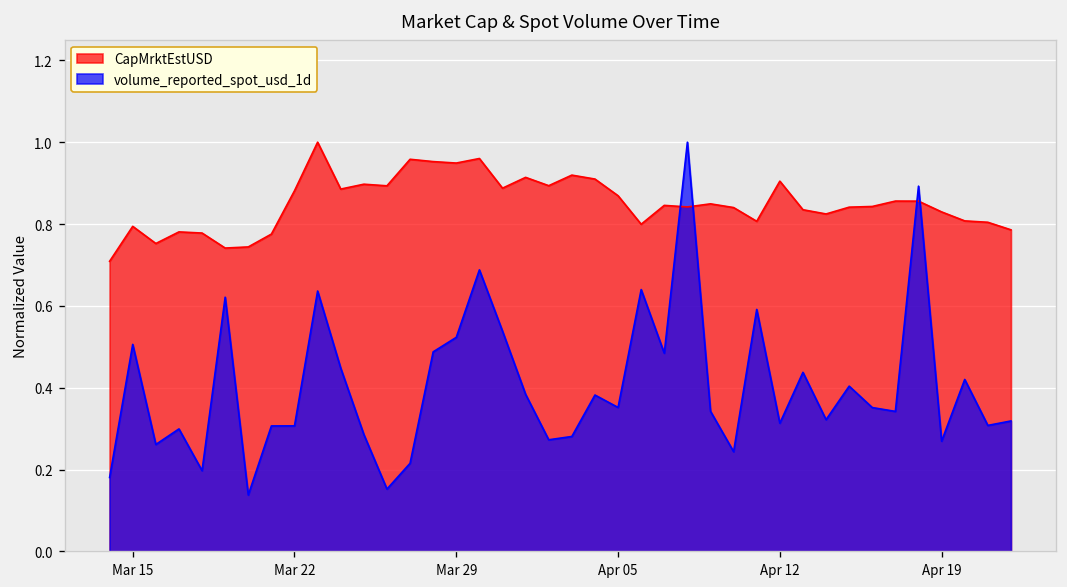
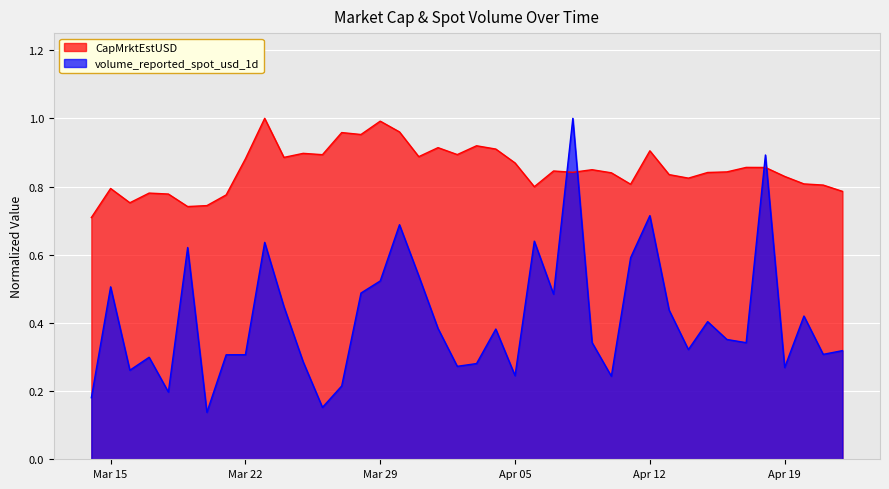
  {
    "CapMrktEstUSD": {
      "Mar 15": 0.79,
      "Mar 22": 0.88,
-     "Mar 29": 0.95,
+     "Mar 29": 0.99,
      "Apr 05": 0.87,
      "Apr 12": 0.90,
      "Apr 19": 0.83
    },
    "volume_reported_spot_usd_1d": {
      "Mar 15": 0.51,
      "Mar 22": 0.31,
      "Mar 29": 0.52,
-     "Apr 05": 0.35,
-     "Apr 12": 0.31,
+     "Apr 05": 0.25,
+     "Apr 12": 0.71,
      "Apr 19": 0.27
    }
  }
